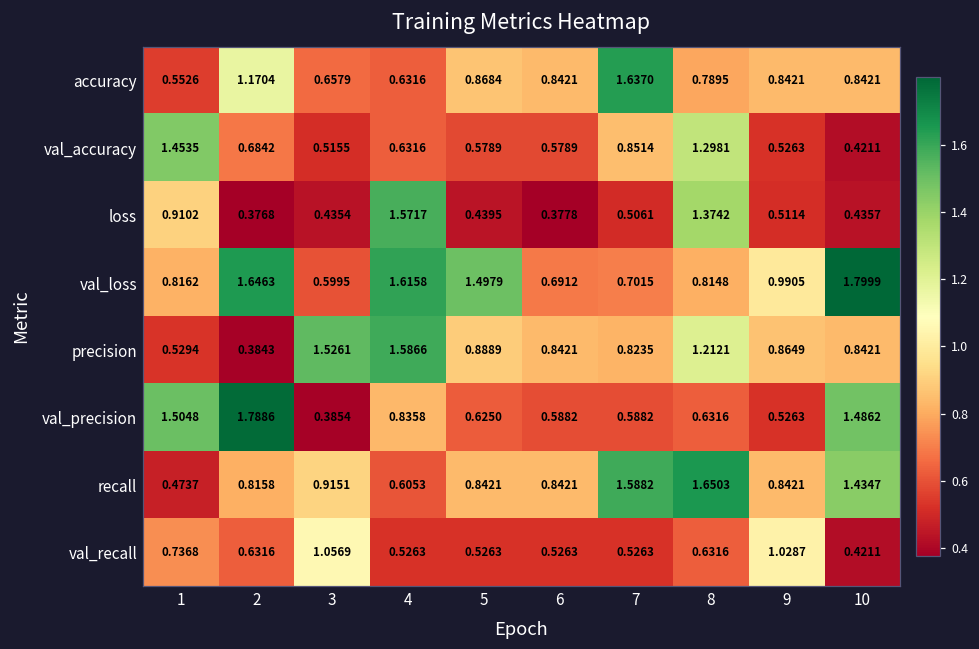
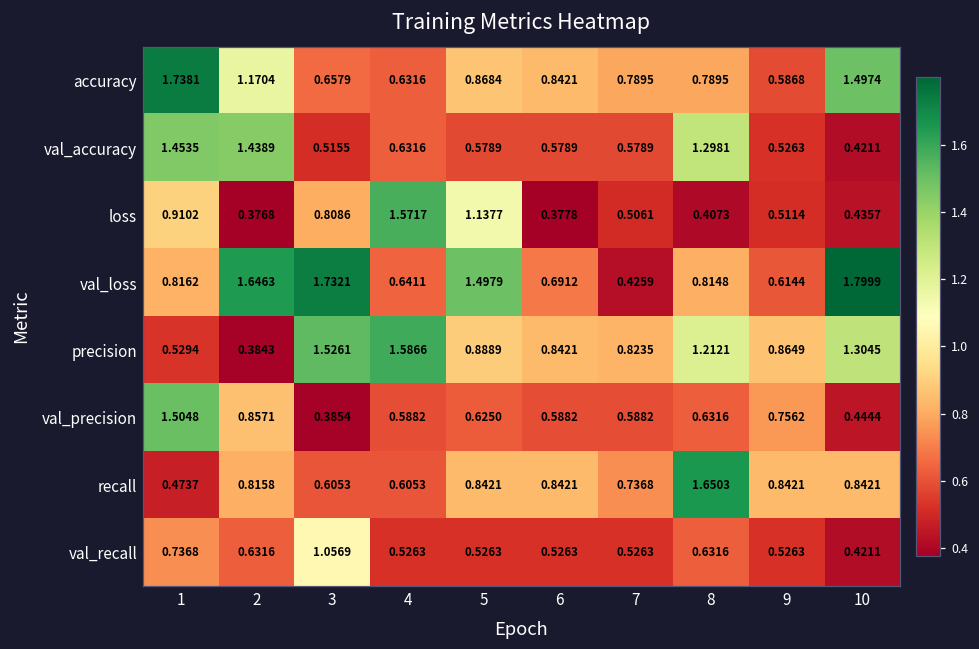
  {
    "accuracy": {
-     "1": 0.5526,
+     "1": 1.7381,
      "2": 1.1704,
      "3": 0.6579,
      "4": 0.6316,
      "5": 0.8684,
      "6": 0.8421,
-     "7": 1.6370,
+     "7": 0.7895,
      "8": 0.7895,
-     "9": 0.8421,
-     "10": 0.8421
+     "9": 0.5868,
+     "10": 1.4974
    },
    "val_accuracy": {
      "1": 1.4535,
-     "2": 0.6842,
+     "2": 1.4389,
      "3": 0.5155,
      "4": 0.6316,
      "5": 0.5789,
      "6": 0.5789,
-     "7": 0.8514,
+     "7": 0.5789,
      "8": 1.2981,
      "9": 0.5263,
      "10": 0.4211
    },
    "loss": {
      "1": 0.9102,
      "2": 0.3768,
-     "3": 0.4354,
+     "3": 0.8086,
      "4": 1.5717,
-     "5": 0.4395,
+     "5": 1.1377,
      "6": 0.3778,
      "7": 0.5061,
-     "8": 1.3742,
+     "8": 0.4073,
      "9": 0.5114,
      "10": 0.4357
    },
    "val_loss": {
      "1": 0.8162,
      "2": 1.6463,
-     "3": 0.5995,
-     "4": 1.6158,
+     "3": 1.7321,
+     "4": 0.6411,
      "5": 1.4979,
      "6": 0.6912,
-     "7": 0.7015,
+     "7": 0.4259,
      "8": 0.8148,
-     "9": 0.9905,
+     "9": 0.6144,
      "10": 1.7999
    },
    "precision": {
      "1": 0.5294,
      "2": 0.3843,
      "3": 1.5261,
      "4": 1.5866,
      "5": 0.8889,
      "6": 0.8421,
      "7": 0.8235,
      "8": 1.2121,
      "9": 0.8649,
-     "10": 0.8421
+     "10": 1.3045
    },
    "val_precision": {
      "1": 1.5048,
-     "2": 1.7886,
+     "2": 0.8571,
      "3": 0.3854,
-     "4": 0.8358,
+     "4": 0.5882,
      "5": 0.6250,
      "6": 0.5882,
      "7": 0.5882,
      "8": 0.6316,
-     "9": 0.5263,
-     "10": 1.4862
+     "9": 0.7562,
+     "10": 0.4444
    },
    "recall": {
      "1": 0.4737,
      "2": 0.8158,
-     "3": 0.9151,
+     "3": 0.6053,
      "4": 0.6053,
      "5": 0.8421,
      "6": 0.8421,
-     "7": 1.5882,
+     "7": 0.7368,
      "8": 1.6503,
      "9": 0.8421,
-     "10": 1.4347
+     "10": 0.8421
    },
    "val_recall": {
      "1": 0.7368,
      "2": 0.6316,
      "3": 1.0569,
      "4": 0.5263,
      "5": 0.5263,
      "6": 0.5263,
      "7": 0.5263,
      "8": 0.6316,
-     "9": 1.0287,
+     "9": 0.5263,
      "10": 0.4211
    }
  }
